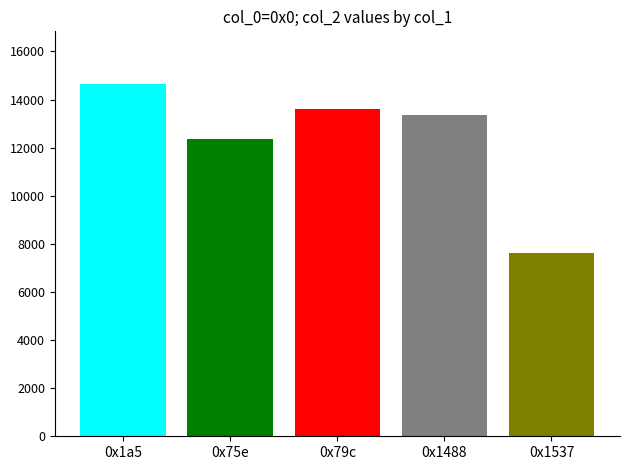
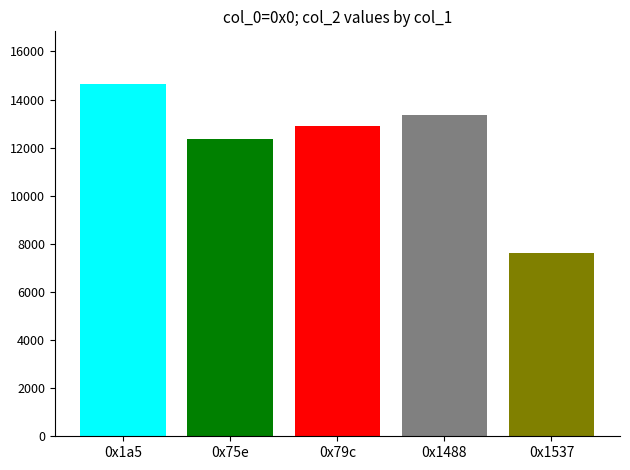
  {
    "0x1a5": 14600,
    "0x75e": 12300,
-   "0x79c": 13600,
+   "0x79c": 12900,
    "0x1488": 13400,
    "0x1537": 7600
  }
